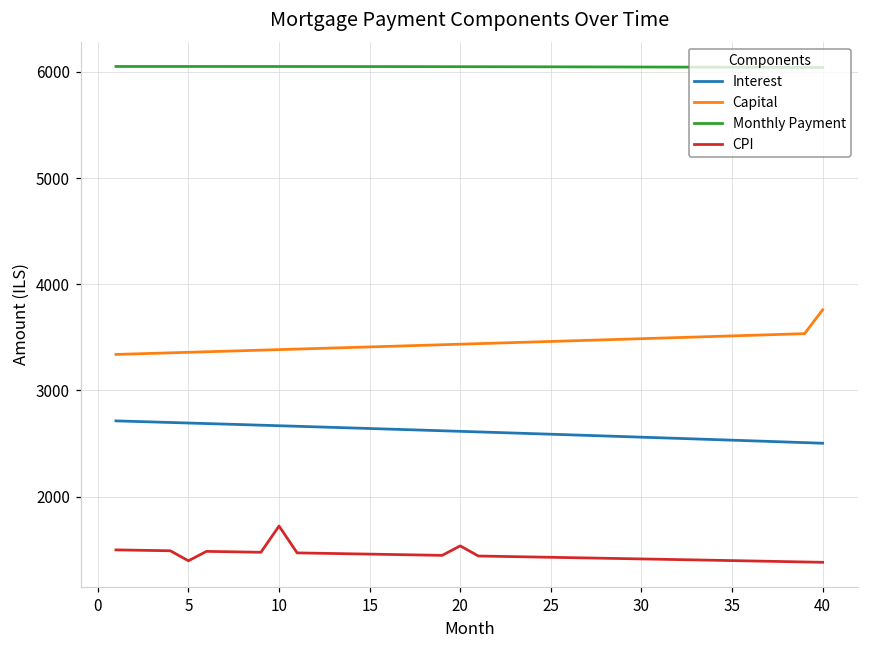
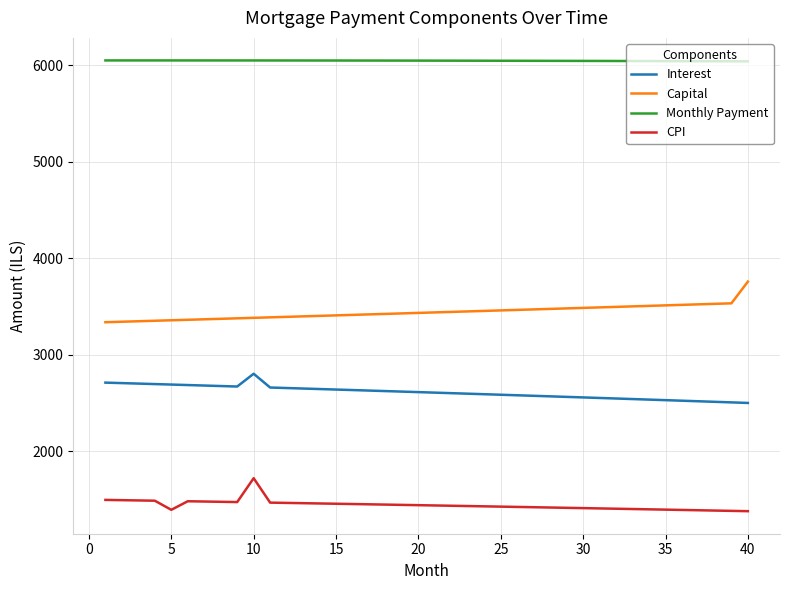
  {
    "Interest": {
      "5": 2700,
-     "10": 2700,
+     "10": 2800,
      "15": 2600,
      "20": 2600,
      "25": 2600,
      "30": 2600,
      "35": 2500,
      "40": 2500
    },
    "Capital": {
      "5": 3400,
      "10": 3400,
      "15": 3400,
      "20": 3400,
      "25": 3500,
      "30": 3500,
      "35": 3500,
      "40": 3800
    },
    "Monthly Payment": {
      "5": 6100,
      "10": 6100,
      "15": 6000,
      "20": 6000,
      "25": 6000,
      "30": 6000
    },
    "CPI": {
      "5": 1400,
      "10": 1700,
      "15": 1500,
-     "20": 1500,
+     "20": 1400,
      "25": 1400,
      "30": 1400,
      "35": 1400,
      "40": 1400
    }
  }
